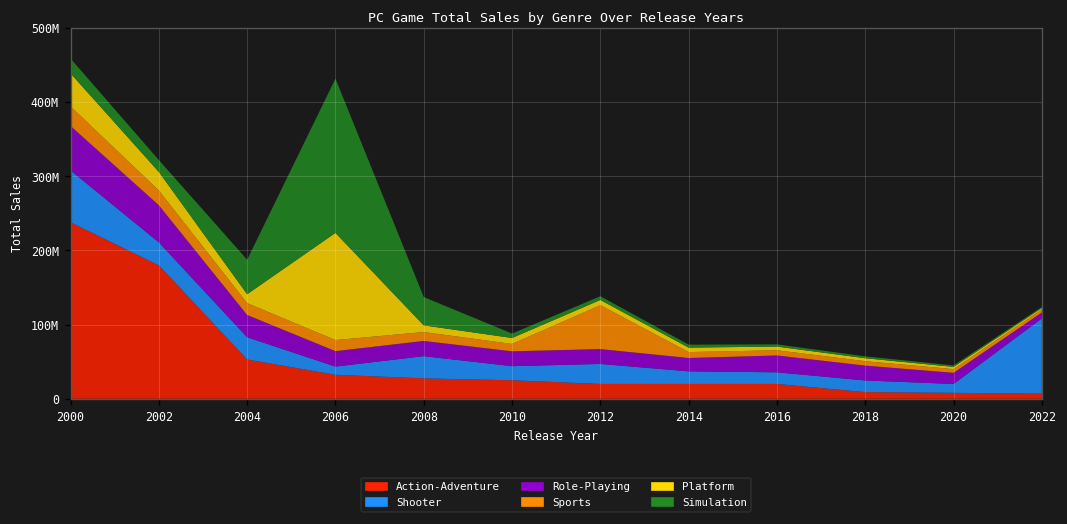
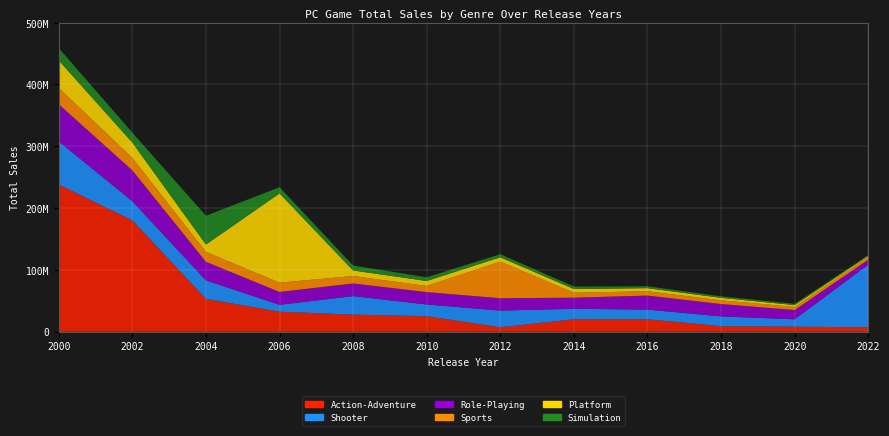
  {
    "Action-Adventure": {
      "2000": 240000000,
      "2002": 180000000,
      "2004": 50000000,
      "2006": 30000000,
      "2008": 30000000,
      "2010": 30000000,
-     "2012": 20000000,
+     "2012": 10000000,
      "2014": 20000000,
      "2016": 20000000,
      "2018": 10000000,
      "2020": 10000000,
      "2022": 10000000
    },
    "Shooter": {
      "2000": 70000000,
      "2002": 30000000,
      "2004": 30000000,
      "2006": 10000000,
      "2008": 30000000,
      "2010": 20000000,
      "2012": 30000000,
      "2014": 20000000,
      "2016": 20000000,
      "2018": 20000000,
      "2020": 10000000,
      "2022": 100000000
    },
    "Role-Playing": {
      "2000": 60000000,
      "2002": 50000000,
      "2004": 30000000,
      "2006": 20000000,
      "2008": 20000000,
      "2010": 20000000,
      "2012": 20000000,
      "2014": 20000000,
      "2016": 20000000,
      "2018": 20000000,
      "2020": 20000000
    },
    "Sports": {
      "2000": 30000000,
      "2002": 20000000,
      "2004": 20000000,
      "2006": 20000000,
      "2008": 10000000,
      "2010": 10000000,
      "2012": 60000000,
      "2014": 10000000,
      "2016": 10000000
    },
    "Platform": {
      "2000": 40000000,
      "2002": 30000000,
      "2004": 10000000,
      "2006": 140000000,
      "2008": 10000000,
      "2010": 10000000,
      "2012": 10000000
    },
    "Simulation": {
      "2000": 20000000,
      "2002": 20000000,
      "2004": 50000000,
-     "2006": 210000000,
-     "2008": 40000000,
+     "2006": 10000000,
+     "2008": 10000000,
      "2010": 10000000,
      "2012": 10000000
    }
  }
